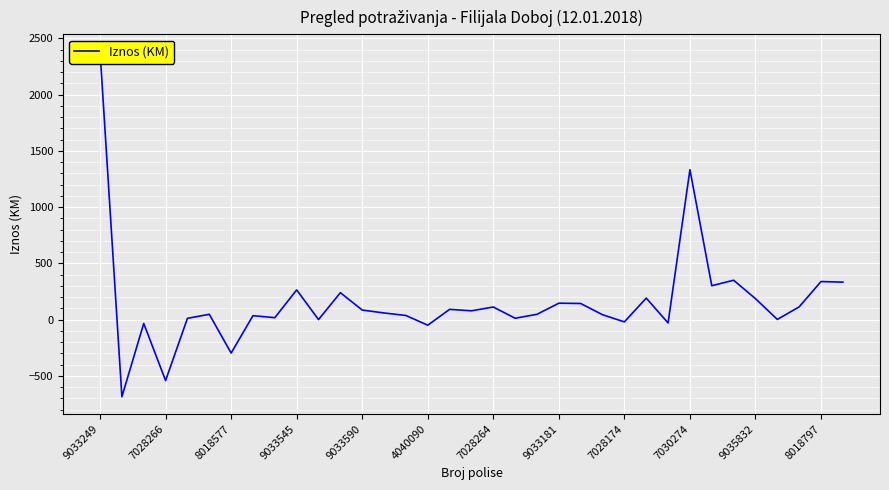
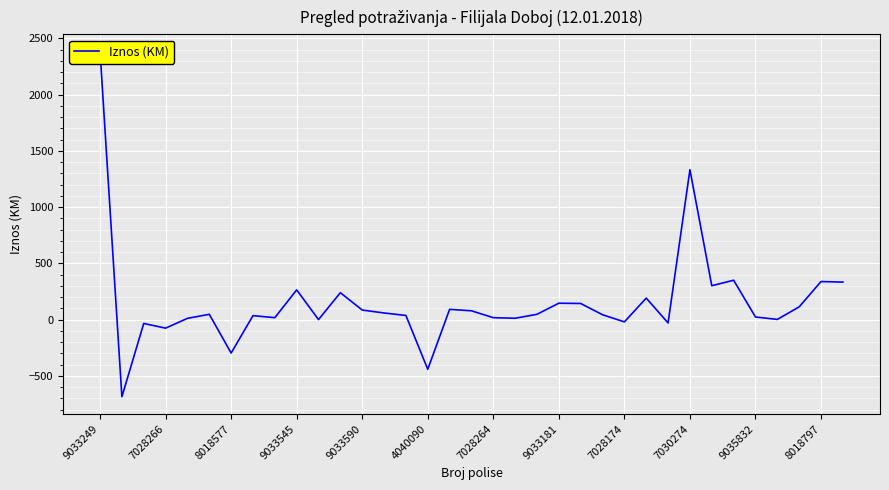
  {
-   "7028266": -540,
+   "7028266": -80,
    "8018577": -300,
    "9033545": 260,
    "9033590": 90,
-   "4040090": -50,
-   "7028264": 110,
+   "4040090": -440,
+   "7028264": 20,
    "9033181": 150,
    "7028174": -20,
    "7030274": 1330,
-   "9035832": 190,
+   "9035832": 20,
    "8018797": 340
  }
